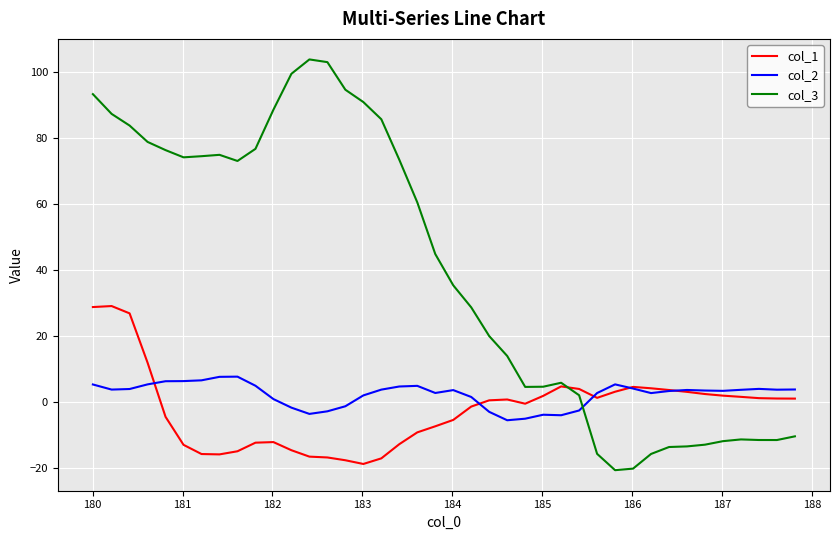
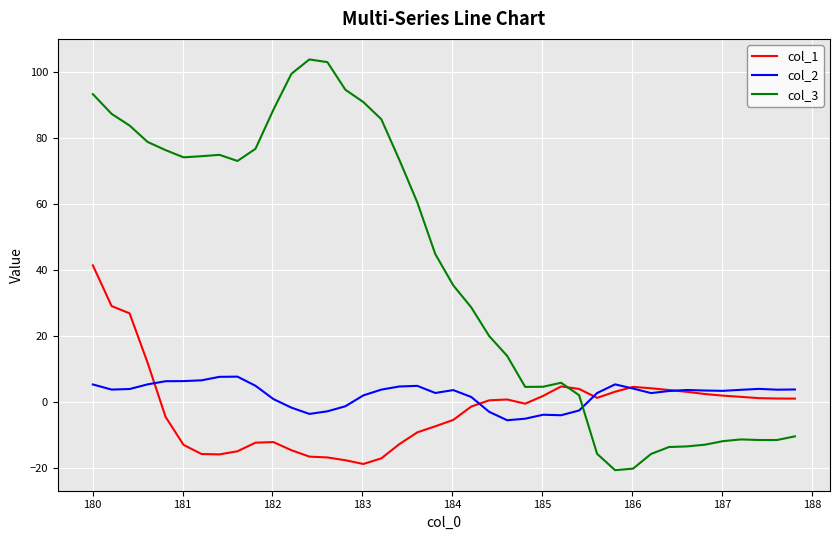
  {
    "col_1": {
-     "180": 29
+     "180": 41
    },
    "col_2": {
      "180": 5
    },
    "col_3": {
      "180": 93
    }
  }
